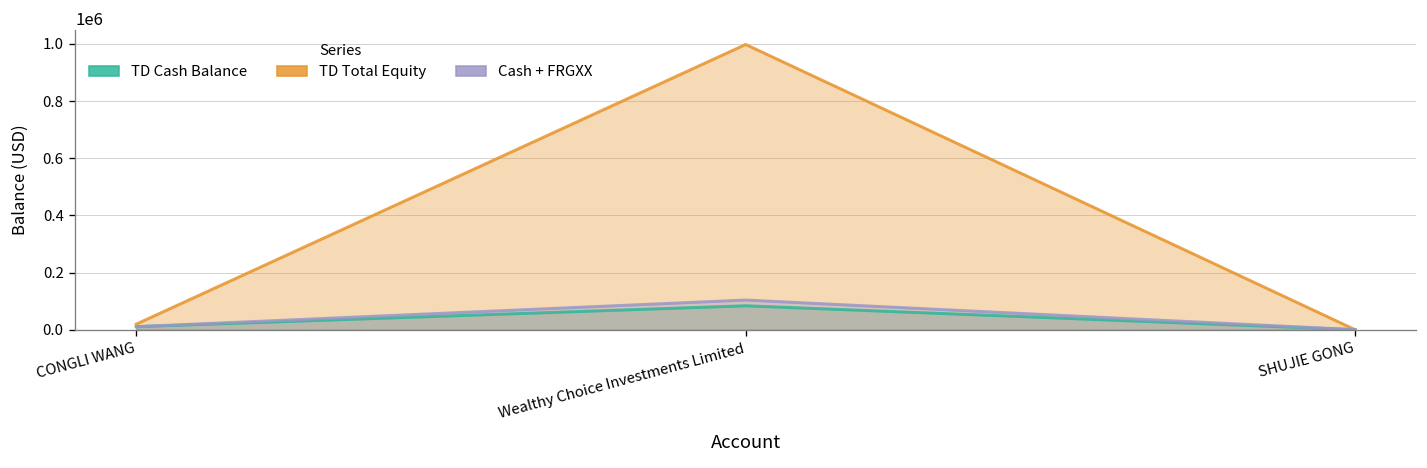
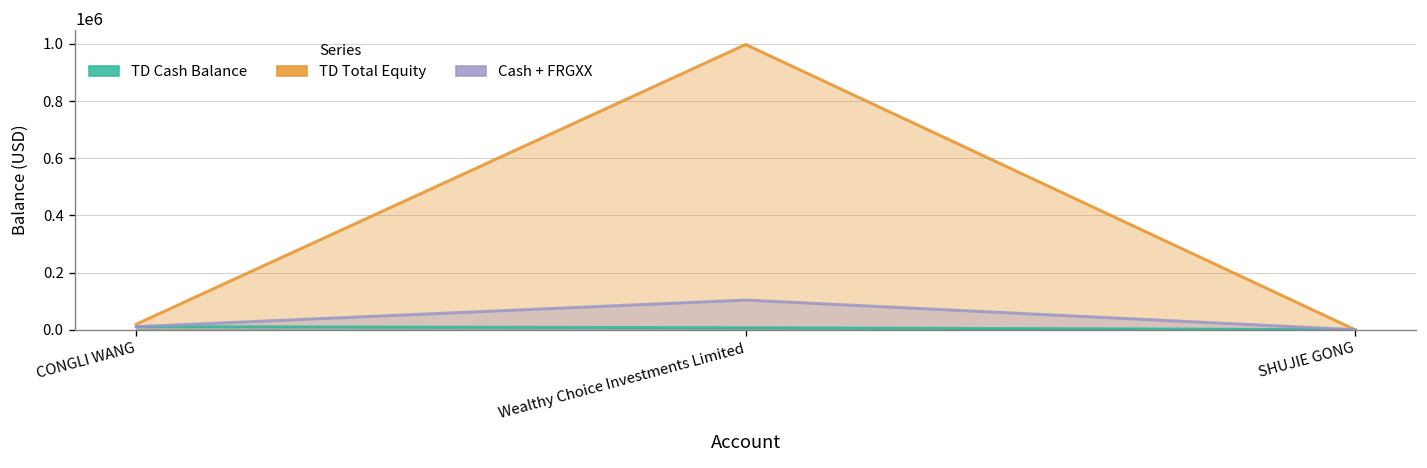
  {
    "TD Cash Balance": {
-     "Wealthy Choice Investments Limited": 80000
+     "Wealthy Choice Investments Limited": 10000
    },
    "TD Total Equity": {
      "Wealthy Choice Investments Limited": 1000000
    },
    "Cash + FRGXX": {
      "Wealthy Choice Investments Limited": 100000
    }
  }
